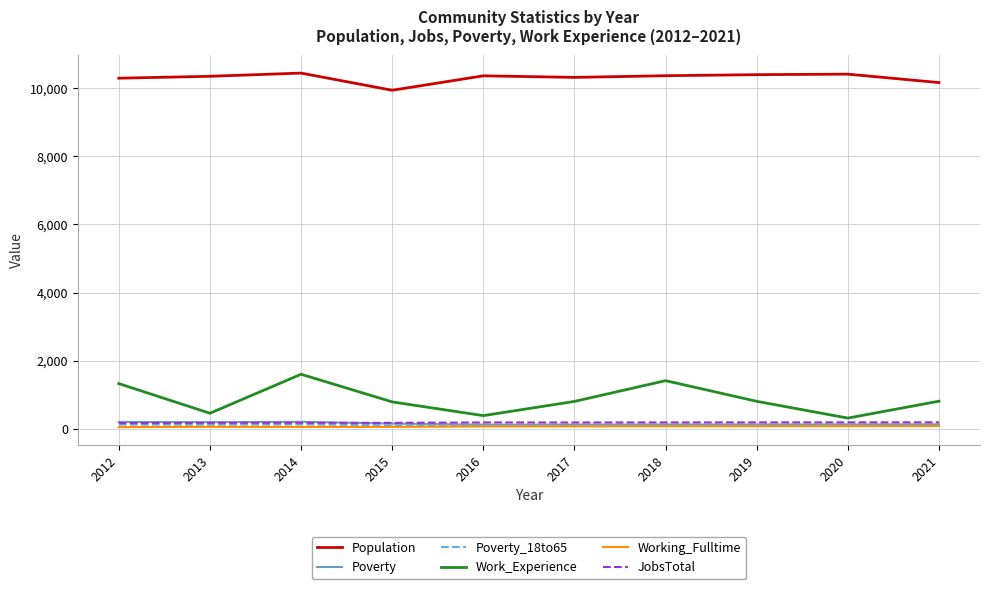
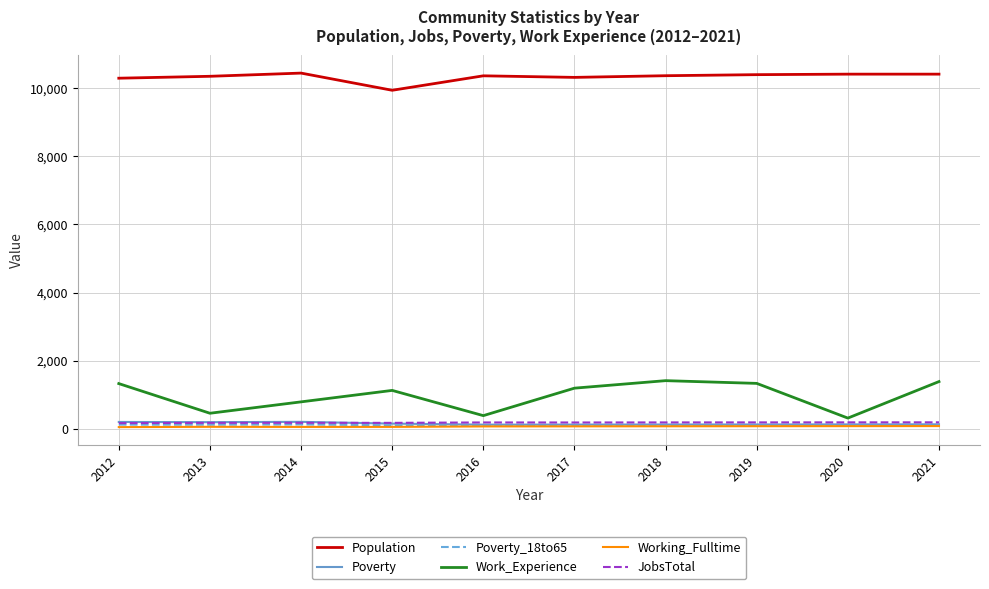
  {
    "Population": {
      "2012": "10,300",
      "2013": "10,300",
      "2014": "10,400",
      "2015": "9,900",
      "2016": "10,400",
      "2017": "10,300",
      "2018": "10,400",
      "2019": "10,400",
      "2020": "10,400",
-     "2021": "10,200"
+     "2021": "10,400"
    },
    "Work_Experience": {
      "2012": "1,300",
      "2013": "500",
-     "2014": "1,600",
-     "2015": "800",
+     "2014": "800",
+     "2015": "1,100",
      "2016": "400",
-     "2017": "800",
+     "2017": "1,200",
      "2018": "1,400",
-     "2019": "800",
+     "2019": "1,300",
      "2020": "300",
-     "2021": "800"
+     "2021": "1,400"
    }
  }
